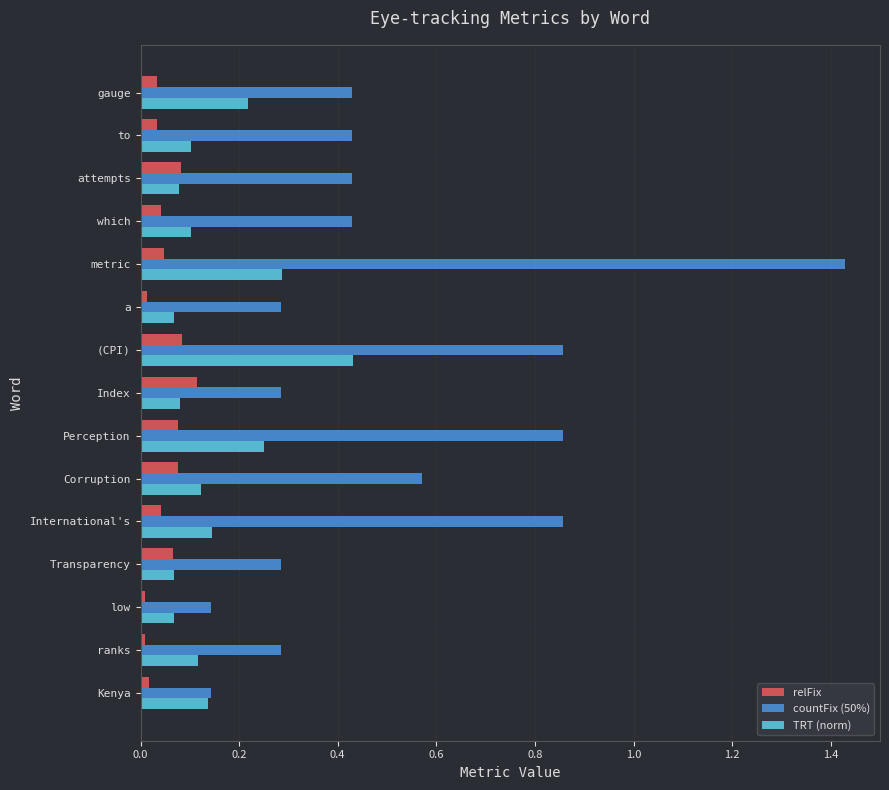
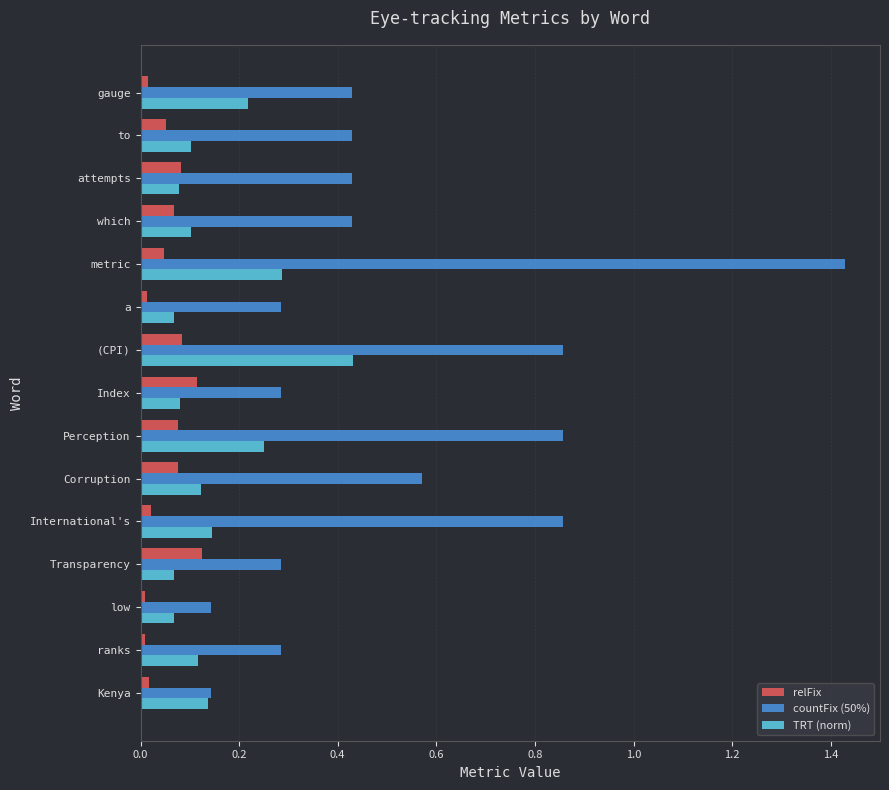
  {
    "relFix": {
-     "gauge": 0.03,
-     "to": 0.03,
+     "gauge": 0.02,
+     "to": 0.05,
      "attempts": 0.08,
-     "which": 0.04,
+     "which": 0.07,
      "metric": 0.05,
      "a": 0.01,
      "(CPI)": 0.08,
      "Index": 0.11,
      "Perception": 0.08,
      "Corruption": 0.08,
-     "International's": 0.04,
-     "Transparency": 0.06,
+     "International's": 0.02,
+     "Transparency": 0.13,
      "low": 0.01,
      "ranks": 0.01,
      "Kenya": 0.02
    }
  }
